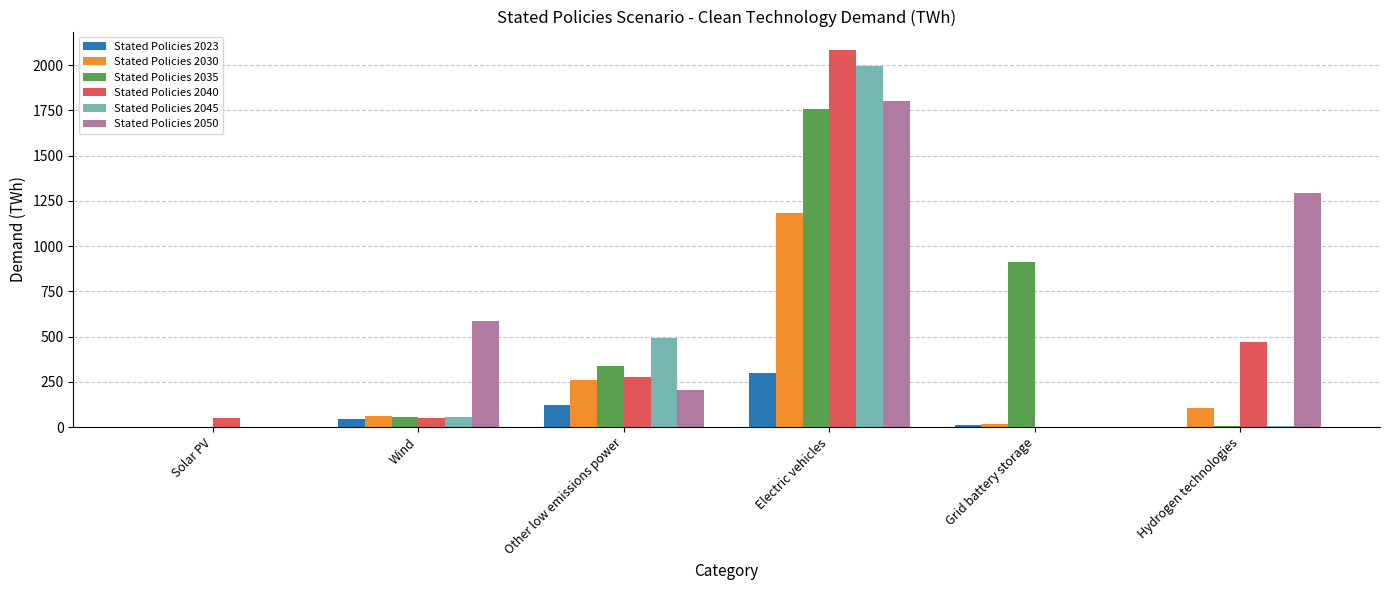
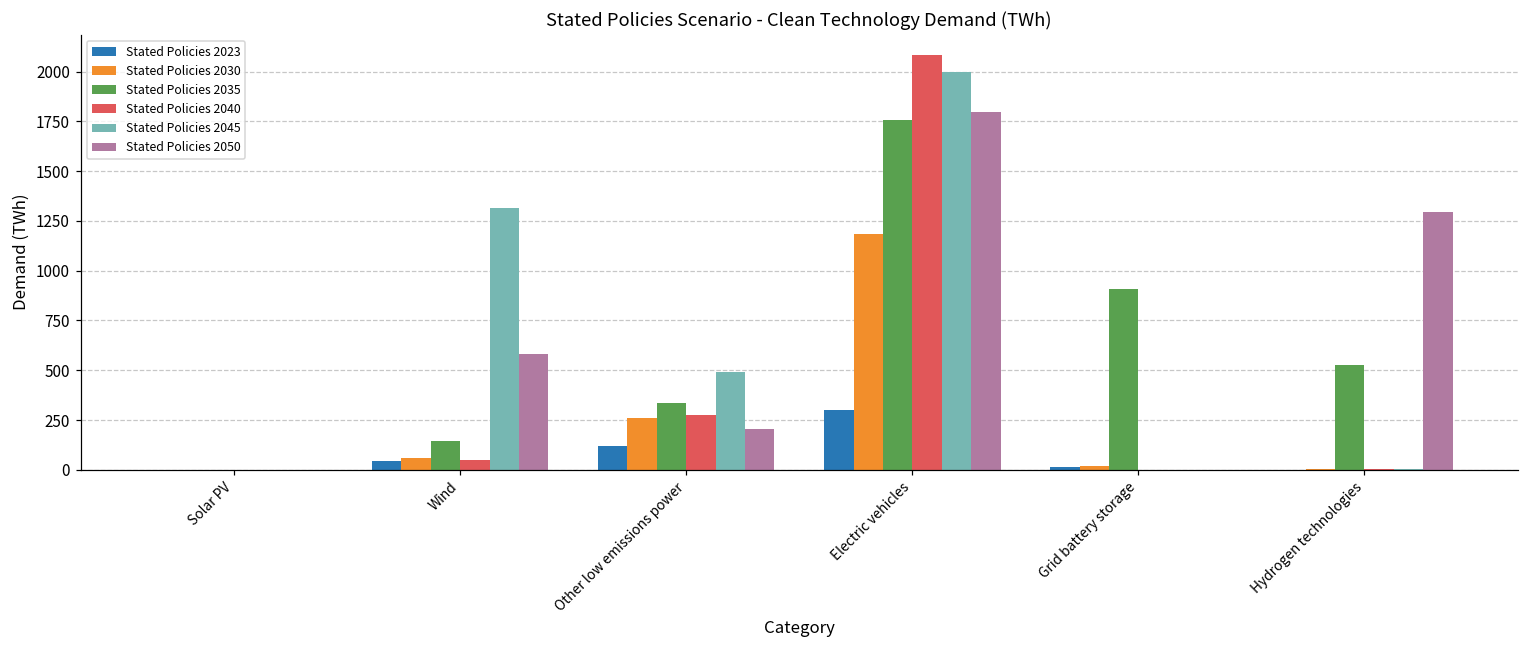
  {
    "Stated Policies 2023": {
      "Wind": 50,
      "Other low emissions power": 120,
      "Electric vehicles": 300
    },
    "Stated Policies 2030": {
      "Wind": 60,
      "Other low emissions power": 260,
      "Electric vehicles": 1180,
      "Grid battery storage": 20,
-     "Hydrogen technologies": 110
+     "Hydrogen technologies": 0
    },
    "Stated Policies 2035": {
-     "Wind": 50,
+     "Wind": 140,
      "Other low emissions power": 340,
      "Electric vehicles": 1760,
      "Grid battery storage": 910,
-     "Hydrogen technologies": 10
+     "Hydrogen technologies": 520
    },
    "Stated Policies 2040": {
-     "Solar PV": 50,
+     "Solar PV": 0,
      "Wind": 50,
      "Other low emissions power": 280,
      "Electric vehicles": 2080,
      "Grid battery storage": 0,
-     "Hydrogen technologies": 470
+     "Hydrogen technologies": 0
    },
    "Stated Policies 2045": {
-     "Wind": 50,
+     "Wind": 1320,
      "Other low emissions power": 490,
      "Electric vehicles": 2000,
      "Grid battery storage": 0
    },
    "Stated Policies 2050": {
      "Wind": 580,
      "Other low emissions power": 200,
      "Electric vehicles": 1800,
      "Grid battery storage": 0,
      "Hydrogen technologies": 1290
    }
  }
